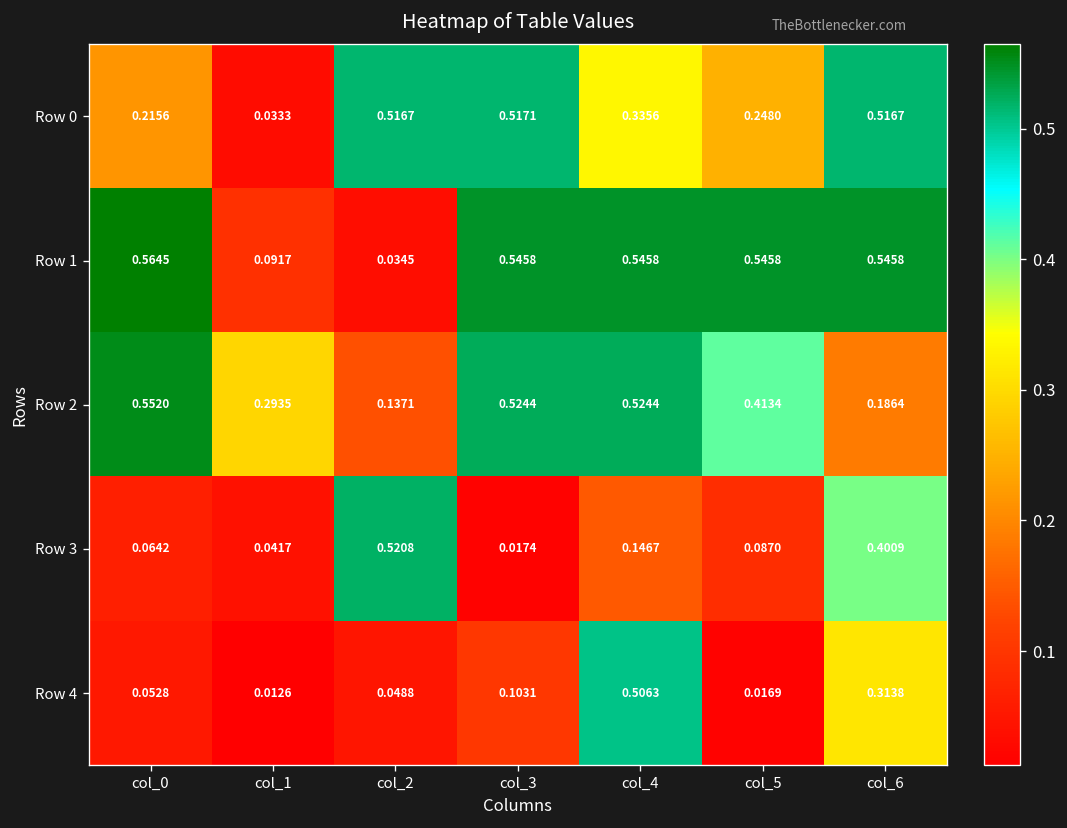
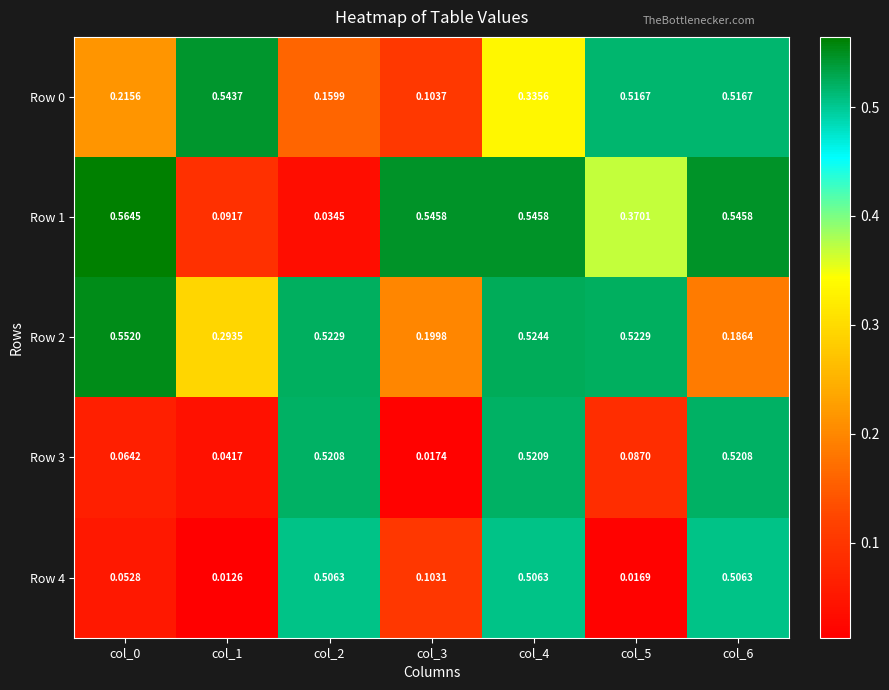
  {
    "Row 0": {
      "col_0": 0.2156,
-     "col_1": 0.0333,
-     "col_2": 0.5167,
-     "col_3": 0.5171,
+     "col_1": 0.5437,
+     "col_2": 0.1599,
+     "col_3": 0.1037,
      "col_4": 0.3356,
-     "col_5": 0.2480,
+     "col_5": 0.5167,
      "col_6": 0.5167
    },
    "Row 1": {
      "col_0": 0.5645,
      "col_1": 0.0917,
      "col_2": 0.0345,
      "col_3": 0.5458,
      "col_4": 0.5458,
-     "col_5": 0.5458,
+     "col_5": 0.3701,
      "col_6": 0.5458
    },
    "Row 2": {
      "col_0": 0.5520,
      "col_1": 0.2935,
-     "col_2": 0.1371,
-     "col_3": 0.5244,
+     "col_2": 0.5229,
+     "col_3": 0.1998,
      "col_4": 0.5244,
-     "col_5": 0.4134,
+     "col_5": 0.5229,
      "col_6": 0.1864
    },
    "Row 3": {
      "col_0": 0.0642,
      "col_1": 0.0417,
      "col_2": 0.5208,
      "col_3": 0.0174,
-     "col_4": 0.1467,
+     "col_4": 0.5209,
      "col_5": 0.0870,
-     "col_6": 0.4009
+     "col_6": 0.5208
    },
    "Row 4": {
      "col_0": 0.0528,
      "col_1": 0.0126,
-     "col_2": 0.0488,
+     "col_2": 0.5063,
      "col_3": 0.1031,
      "col_4": 0.5063,
      "col_5": 0.0169,
-     "col_6": 0.3138
+     "col_6": 0.5063
    }
  }
